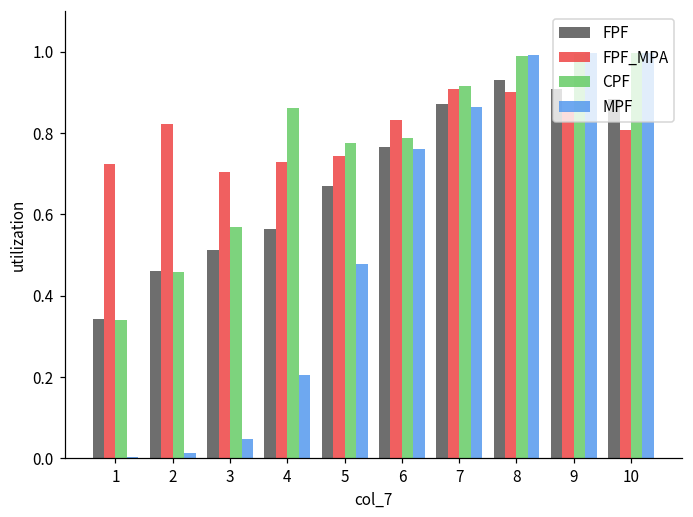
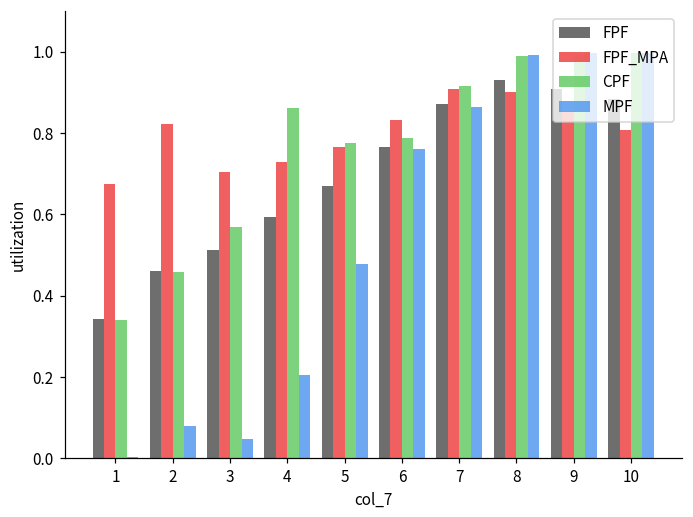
  {
    "FPF": {
      "1": 0.34,
      "2": 0.46,
      "3": 0.51,
-     "4": 0.56,
+     "4": 0.59,
      "5": 0.67,
      "6": 0.77,
      "7": 0.87,
      "8": 0.93
    },
    "FPF_MPA": {
-     "1": 0.72,
+     "1": 0.67,
      "2": 0.82,
      "3": 0.70,
      "4": 0.73,
-     "5": 0.74,
+     "5": 0.77,
      "6": 0.83,
      "7": 0.91,
      "8": 0.90,
      "10": 0.81
    },
    "CPF": {
      "1": 0.34,
      "2": 0.46,
      "3": 0.57,
      "4": 0.86,
      "5": 0.78,
      "6": 0.79,
      "7": 0.92,
      "8": 0.99
    },
    "MPF": {
-     "2": 0.01,
+     "2": 0.08,
      "3": 0.05,
      "4": 0.21,
      "5": 0.48,
      "6": 0.76,
      "7": 0.86,
      "8": 0.99
    }
  }
